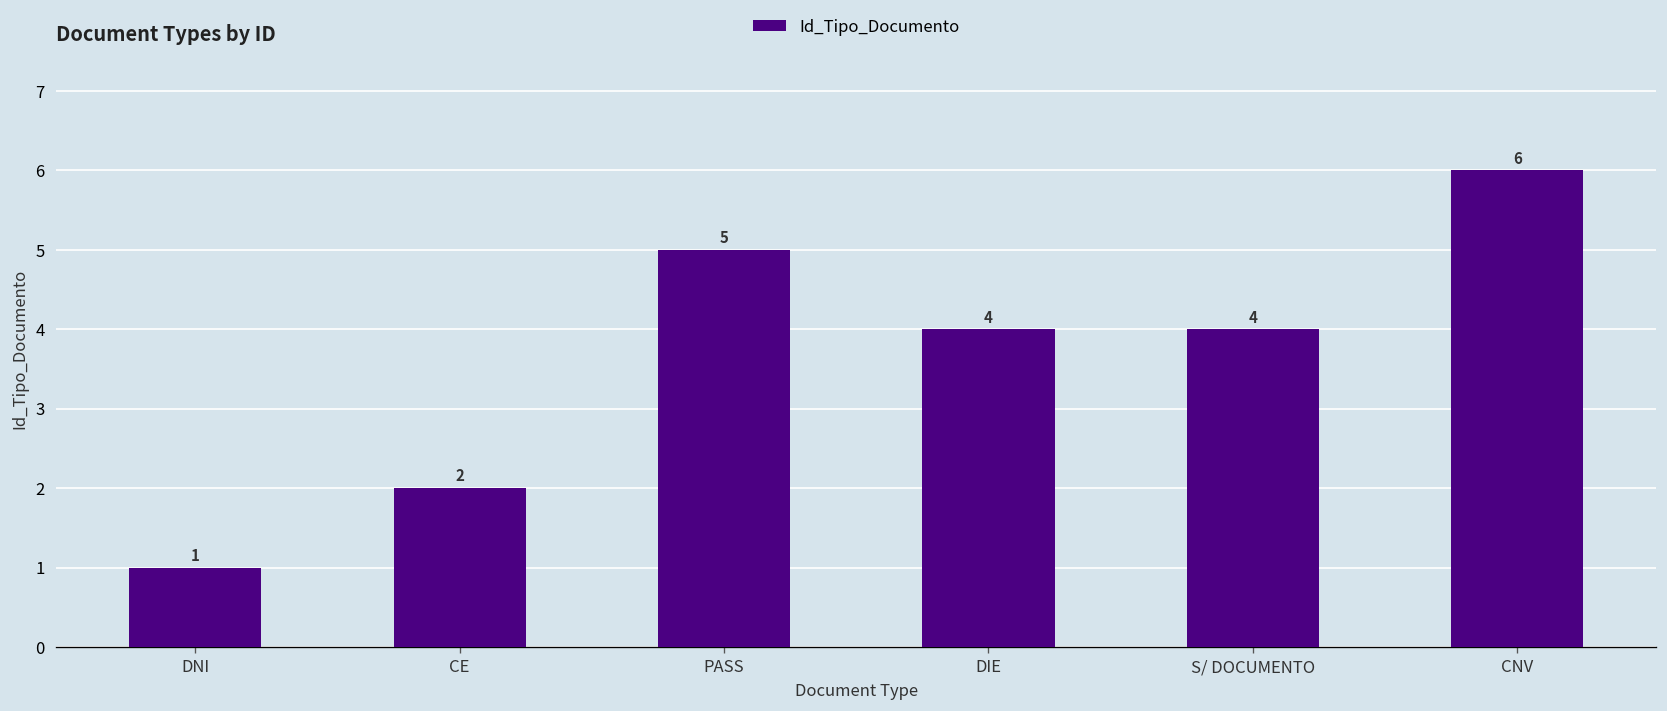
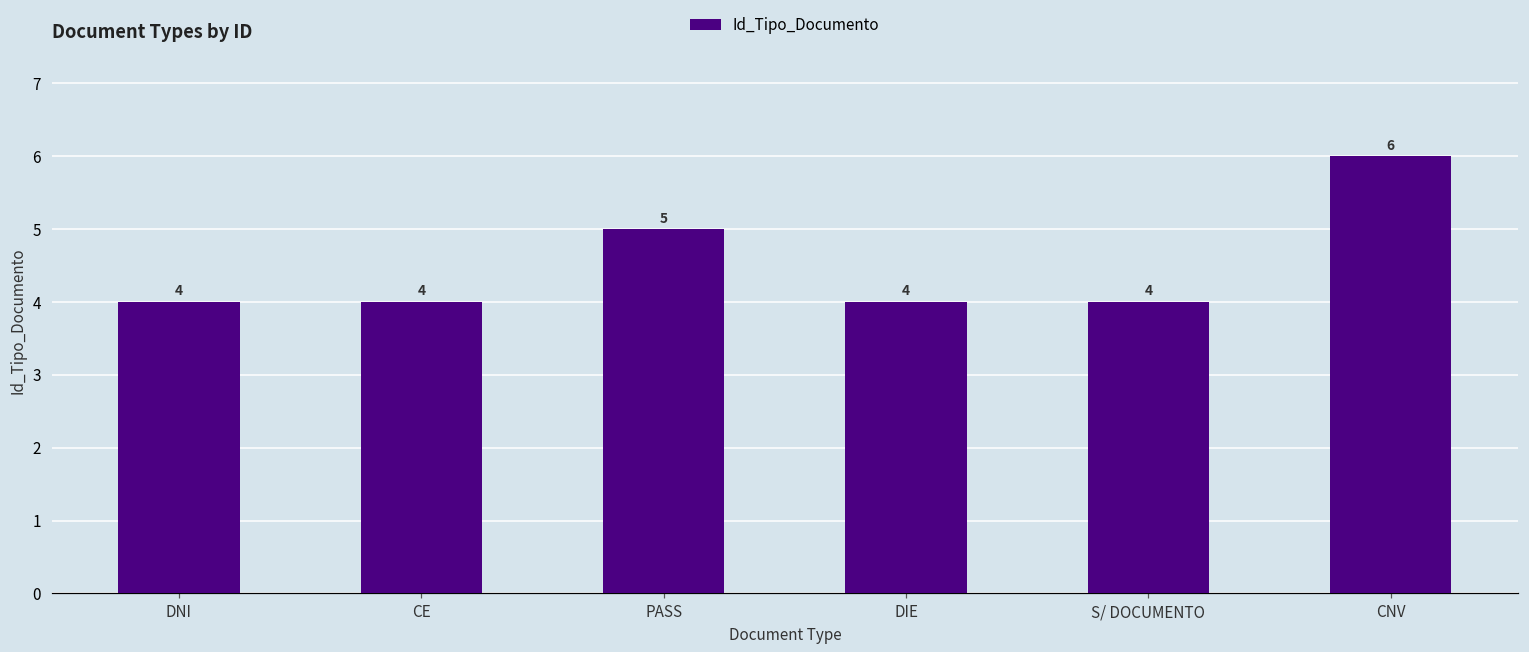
  {
-   "DNI": 1,
-   "CE": 2,
+   "DNI": 4,
+   "CE": 4,
    "PASS": 5,
    "DIE": 4,
    "S/ DOCUMENTO": 4,
    "CNV": 6
  }
